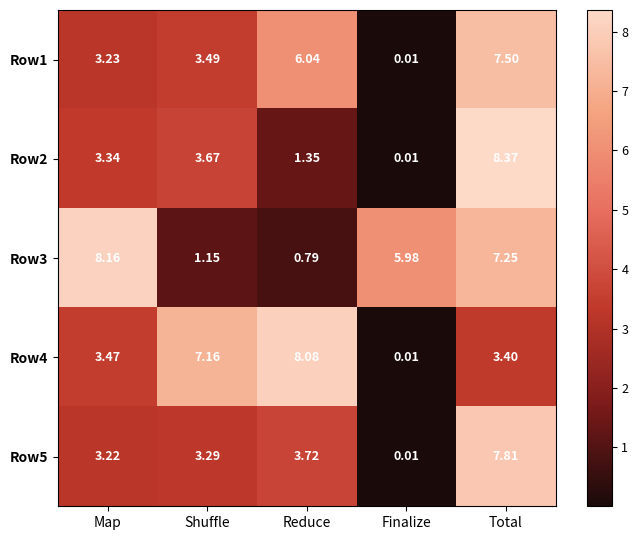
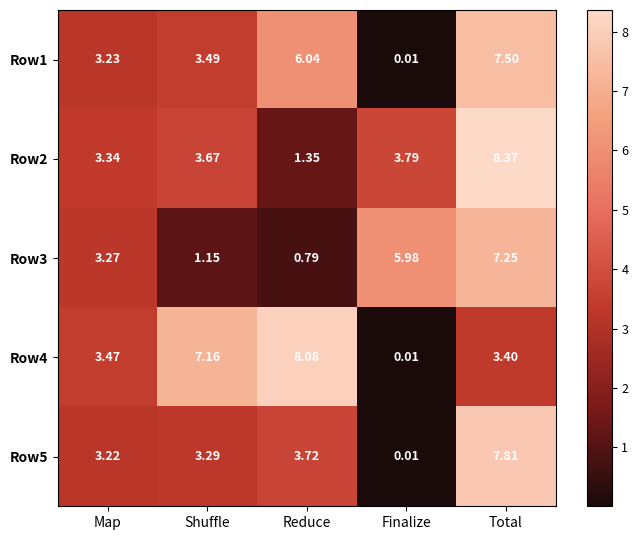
  {
    "Row1": {
      "Map": 3.23,
      "Shuffle": 3.49,
      "Reduce": 6.04,
      "Finalize": 0.01,
      "Total": 7.50
    },
    "Row2": {
      "Map": 3.34,
      "Shuffle": 3.67,
      "Reduce": 1.35,
-     "Finalize": 0.01,
+     "Finalize": 3.79,
      "Total": 8.37
    },
    "Row3": {
-     "Map": 8.16,
+     "Map": 3.27,
      "Shuffle": 1.15,
      "Reduce": 0.79,
      "Finalize": 5.98,
      "Total": 7.25
    },
    "Row4": {
      "Map": 3.47,
      "Shuffle": 7.16,
      "Reduce": 8.08,
      "Finalize": 0.01,
      "Total": 3.40
    },
    "Row5": {
      "Map": 3.22,
      "Shuffle": 3.29,
      "Reduce": 3.72,
      "Finalize": 0.01,
      "Total": 7.81
    }
  }
